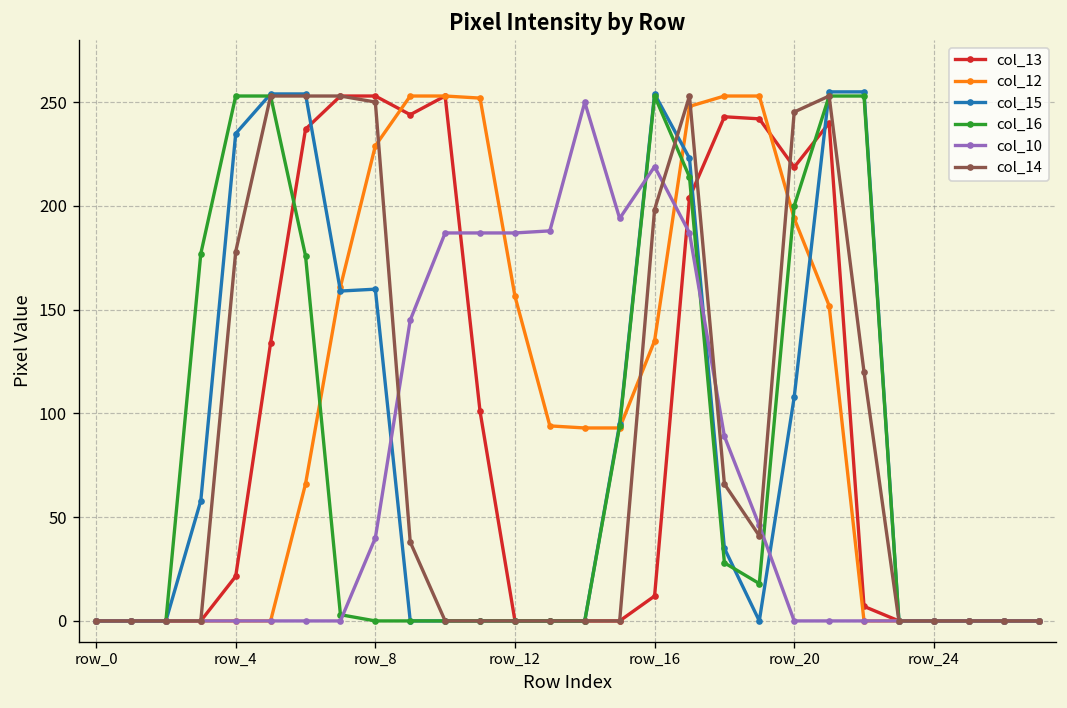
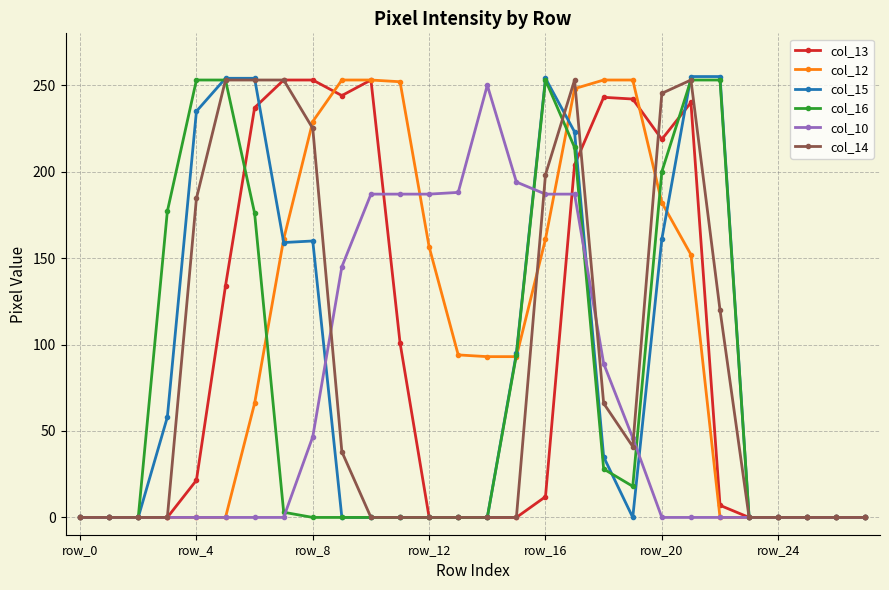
  {
    "col_13": {
      "row_4": 22,
      "row_8": 253,
      "row_16": 12,
      "row_20": 219
    },
    "col_12": {
      "row_8": 229,
      "row_12": 157,
-     "row_16": 135,
-     "row_20": 194
+     "row_16": 161,
+     "row_20": 182
    },
    "col_15": {
      "row_4": 235,
      "row_8": 160,
-     "row_20": 108
+     "row_20": 161
    },
    "col_16": {
      "row_4": 253,
      "row_8": 0,
      "row_20": 200
    },
    "col_10": {
-     "row_8": 40,
+     "row_8": 47,
      "row_12": 187,
-     "row_16": 219,
+     "row_16": 187,
      "row_20": 0
    },
    "col_14": {
-     "row_4": 178,
-     "row_8": 250,
+     "row_4": 185,
+     "row_8": 225,
      "row_16": 198,
      "row_20": 245
    }
  }
